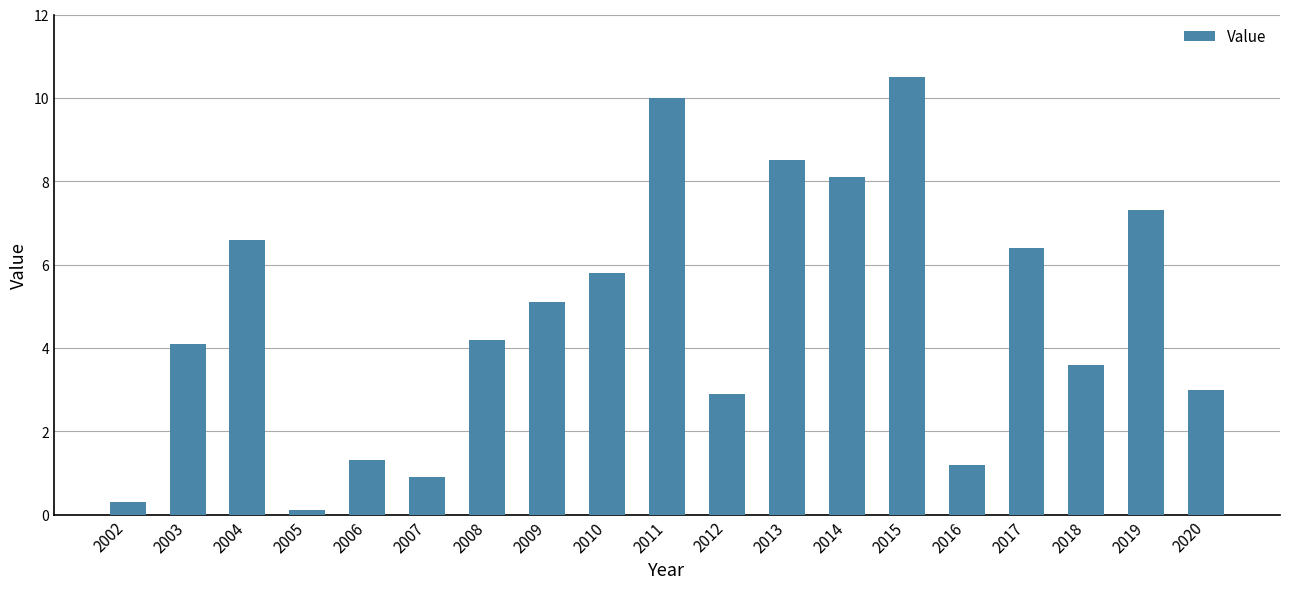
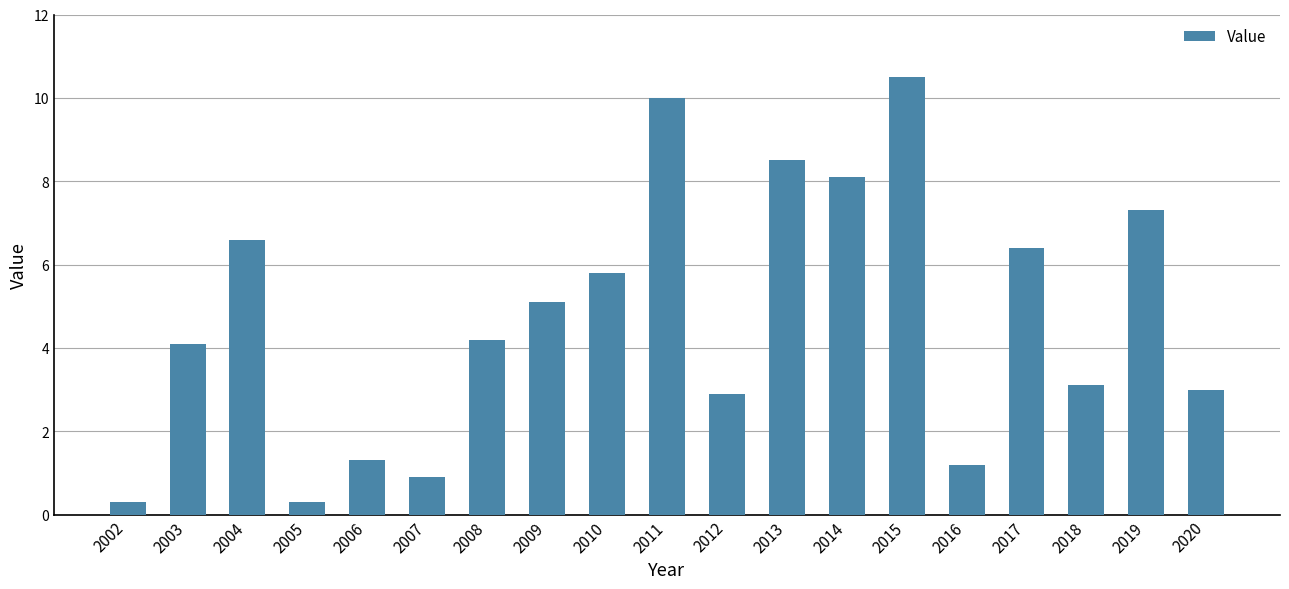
  {
    "2002": 0.3,
    "2003": 4.1,
    "2004": 6.6,
-   "2005": 0.1,
+   "2005": 0.3,
    "2006": 1.3,
    "2007": 0.9,
    "2008": 4.2,
    "2009": 5.1,
    "2010": 5.8,
    "2011": 10.0,
    "2012": 2.9,
    "2013": 8.5,
    "2014": 8.1,
    "2015": 10.5,
    "2016": 1.2,
    "2017": 6.4,
-   "2018": 3.6,
+   "2018": 3.1,
    "2019": 7.3,
    "2020": 3.0
  }
